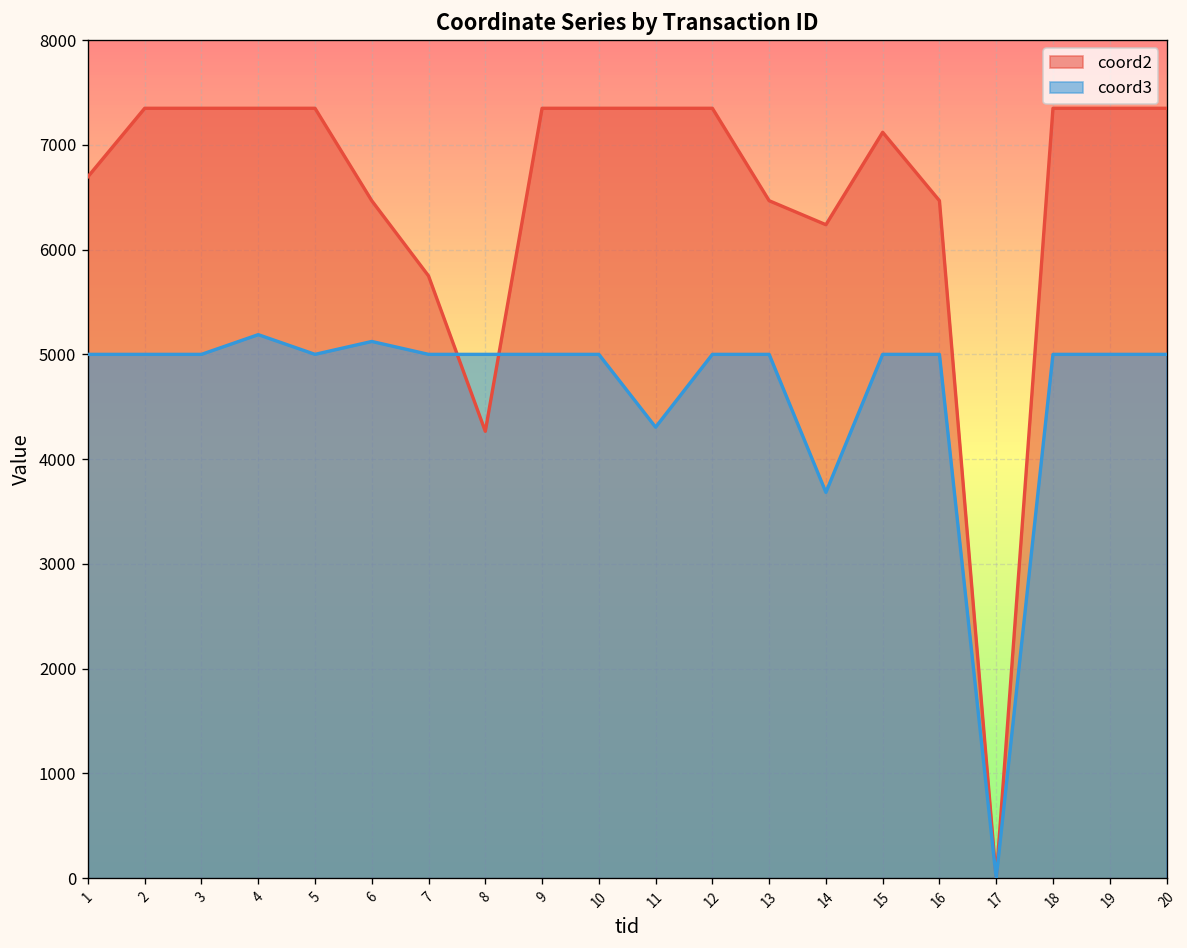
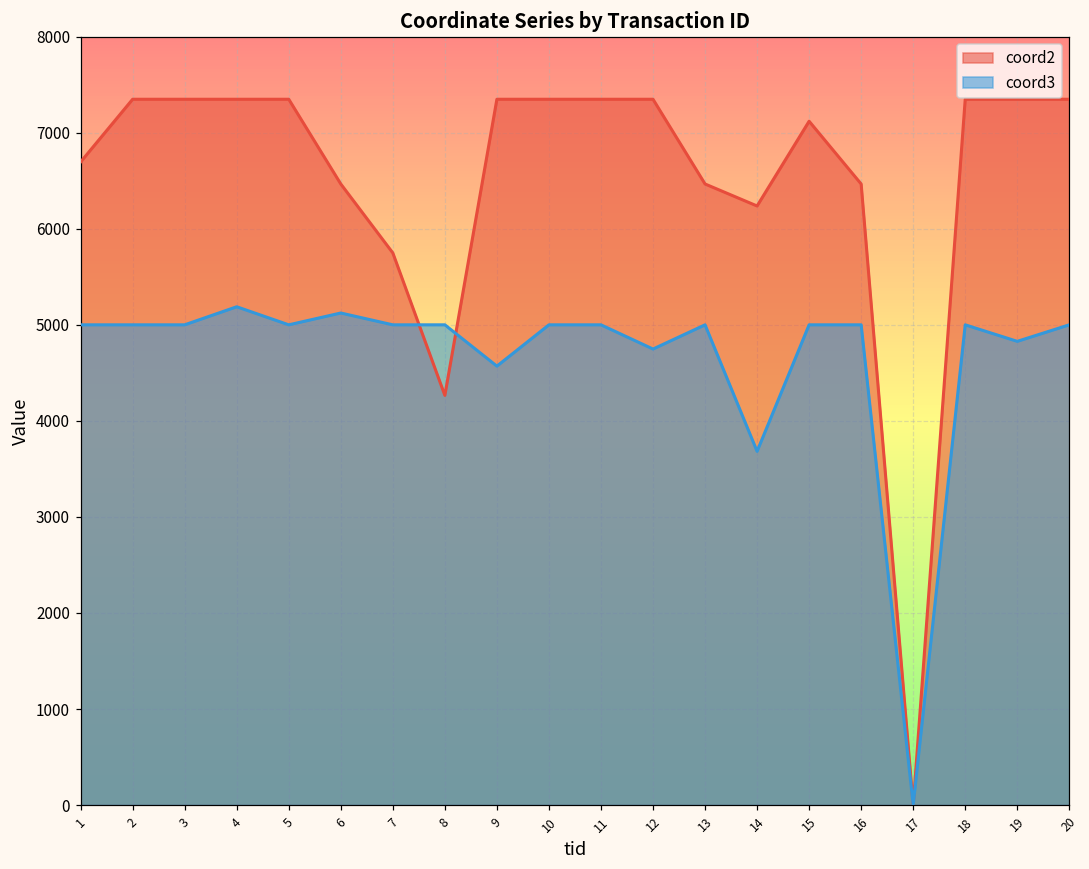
  {
    "coord2": {
      "1": 6700,
      "2": 7300,
      "3": 7300,
      "4": 7300,
      "5": 7300,
      "6": 6500,
      "7": 5700,
      "8": 4300,
      "9": 7300,
      "10": 7300,
      "11": 7300,
      "12": 7300,
      "13": 6500,
      "14": 6200,
      "15": 7100,
      "16": 6500,
      "18": 7300,
      "19": 7300,
      "20": 7300
    },
    "coord3": {
      "1": 5000,
      "2": 5000,
      "3": 5000,
      "4": 5200,
      "5": 5000,
      "6": 5100,
      "7": 5000,
      "8": 5000,
-     "9": 5000,
+     "9": 4600,
      "10": 5000,
-     "11": 4300,
-     "12": 5000,
+     "11": 5000,
+     "12": 4700,
      "13": 5000,
      "14": 3700,
      "15": 5000,
      "16": 5000,
      "18": 5000,
-     "19": 5000,
+     "19": 4800,
      "20": 5000
    }
  }
